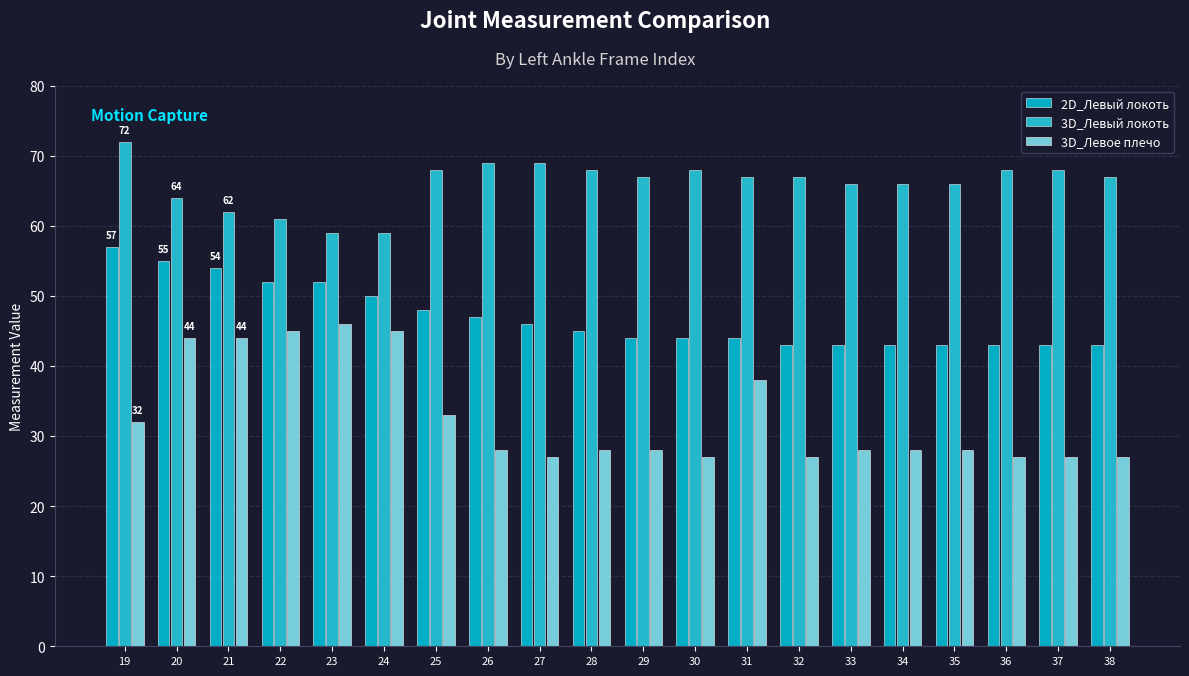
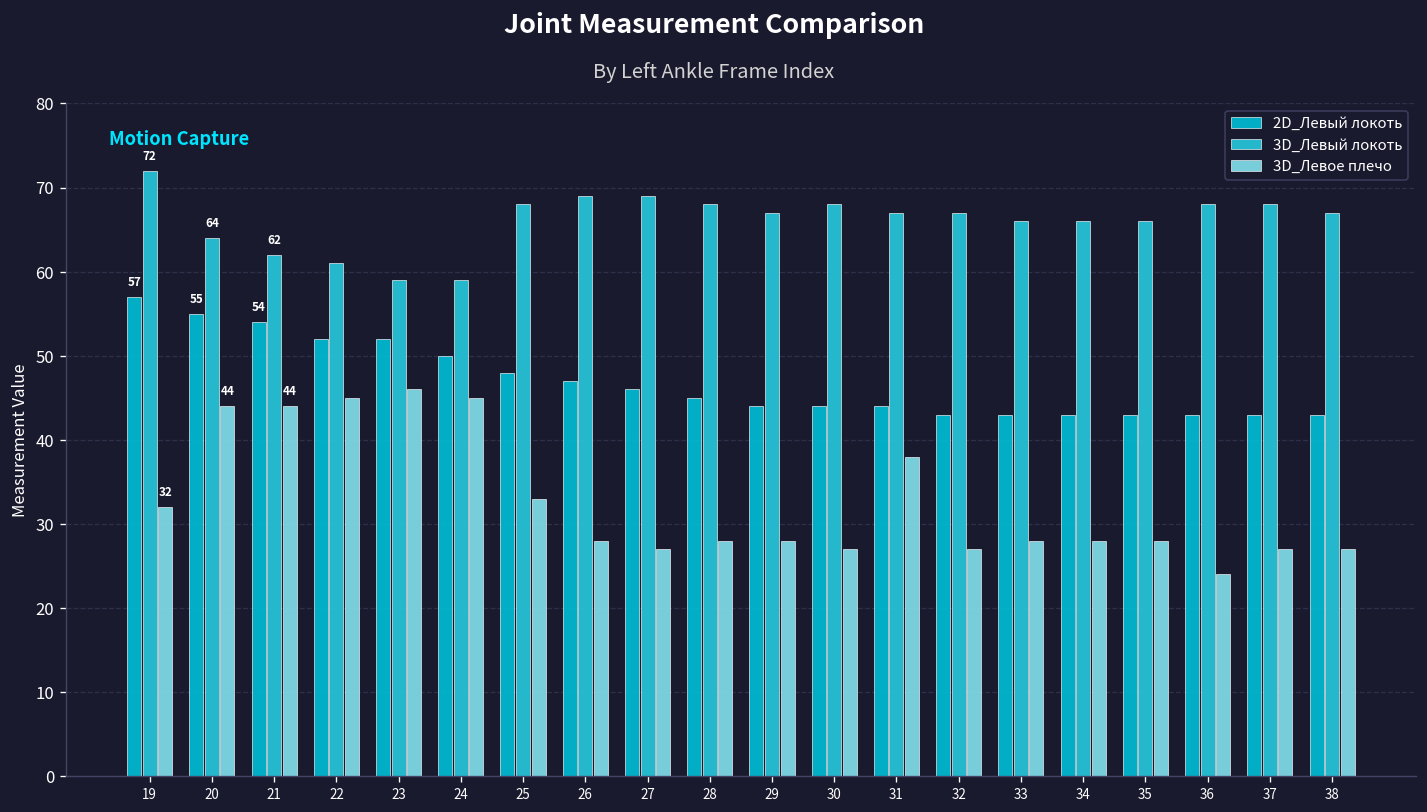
  {
    "3D_Левое плечо": {
      "22": 45,
      "23": 46,
      "24": 45,
      "25": 33,
      "26": 28,
      "27": 27,
      "28": 28,
      "29": 28,
      "30": 27,
      "31": 38,
      "32": 27,
      "33": 28,
      "34": 28,
      "35": 28,
-     "36": 27,
+     "36": 24,
      "37": 27,
      "38": 27
    }
  }
